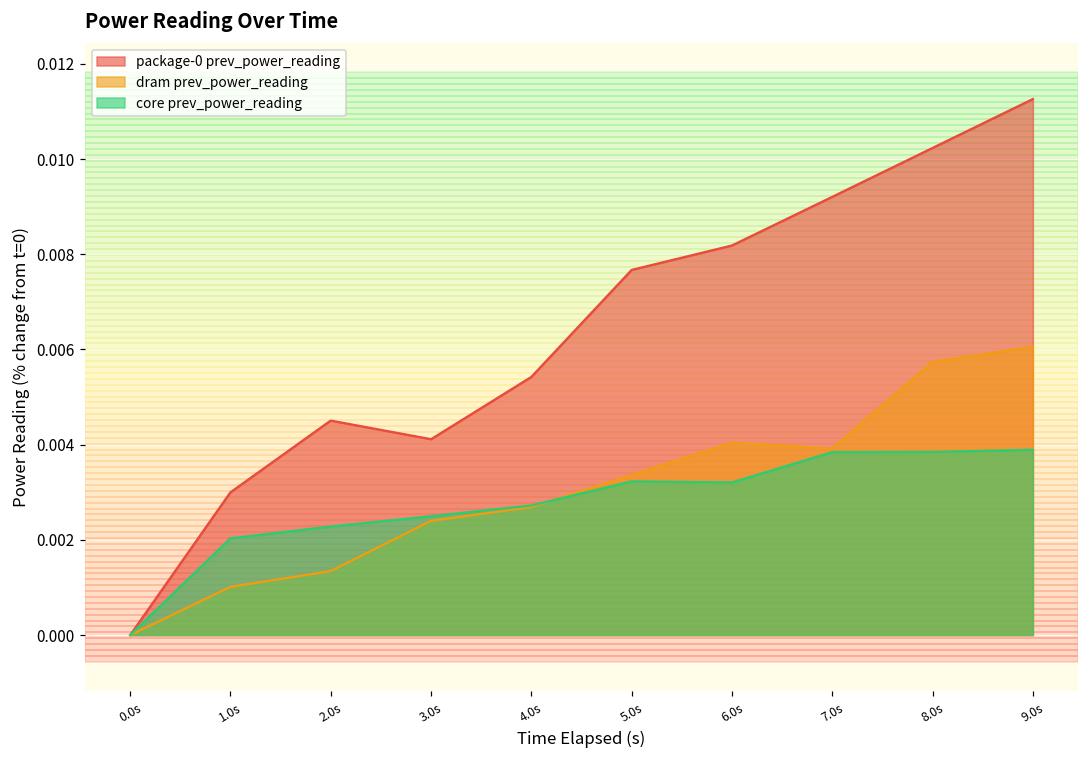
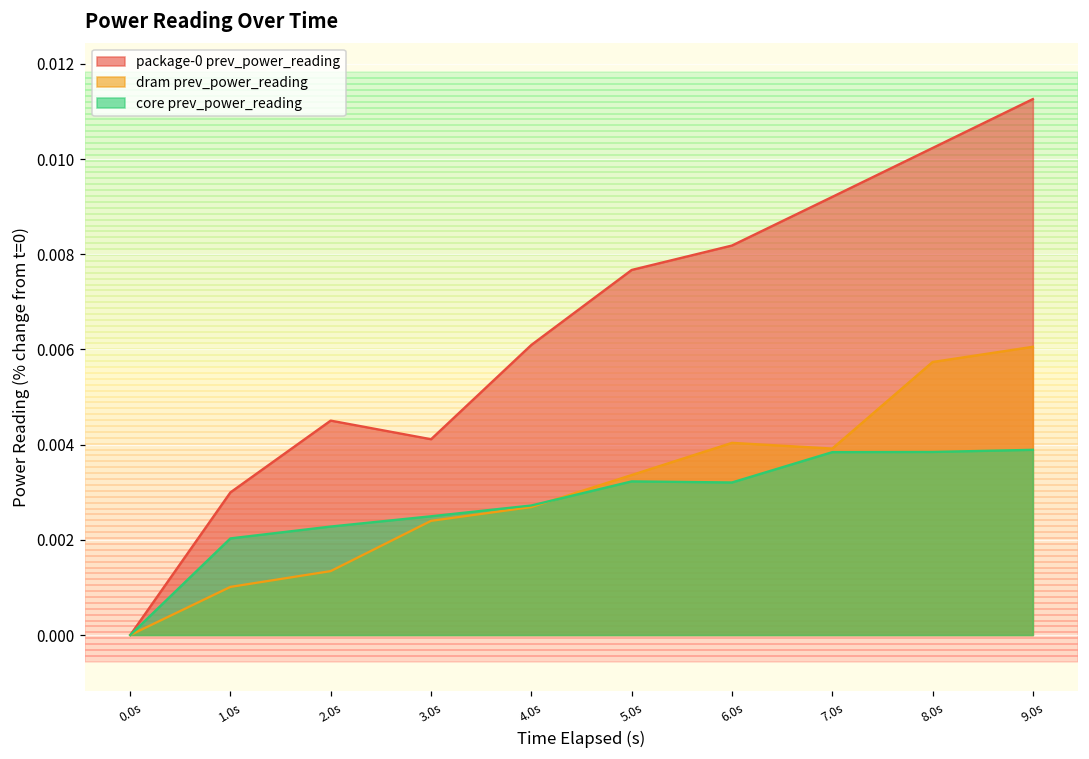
  {
    "package-0 prev_power_reading": {
      "1.0s": 0.0030,
      "2.0s": 0.0045,
      "3.0s": 0.0041,
-     "4.0s": 0.0054,
+     "4.0s": 0.0061,
      "5.0s": 0.0077,
      "6.0s": 0.0082,
      "7.0s": 0.0092,
      "8.0s": 0.0102,
      "9.0s": 0.0113
    },
    "dram prev_power_reading": {
      "1.0s": 0.0010,
      "2.0s": 0.0013,
      "3.0s": 0.0024,
      "5.0s": 0.0034,
      "6.0s": 0.0040,
      "7.0s": 0.0039,
      "8.0s": 0.0057,
      "9.0s": 0.0061
    },
    "core prev_power_reading": {
      "1.0s": 0.0020,
      "2.0s": 0.0023,
      "3.0s": 0.0025,
      "5.0s": 0.0032,
      "6.0s": 0.0032,
      "7.0s": 0.0038,
      "8.0s": 0.0038,
      "9.0s": 0.0039
    }
  }
